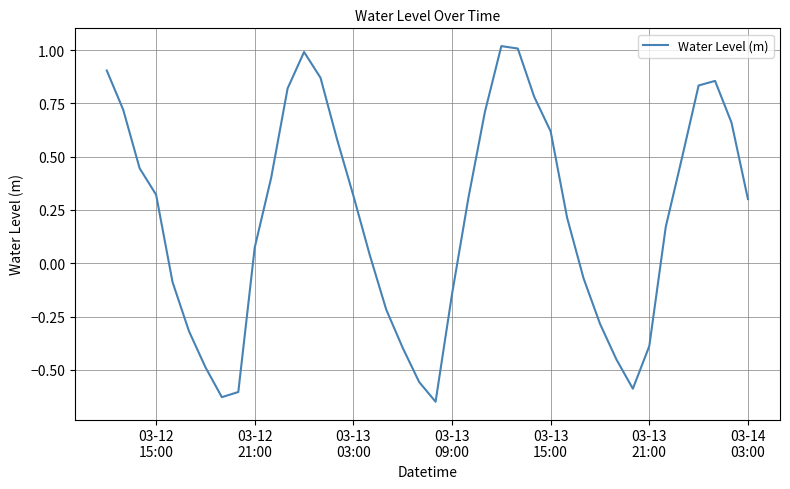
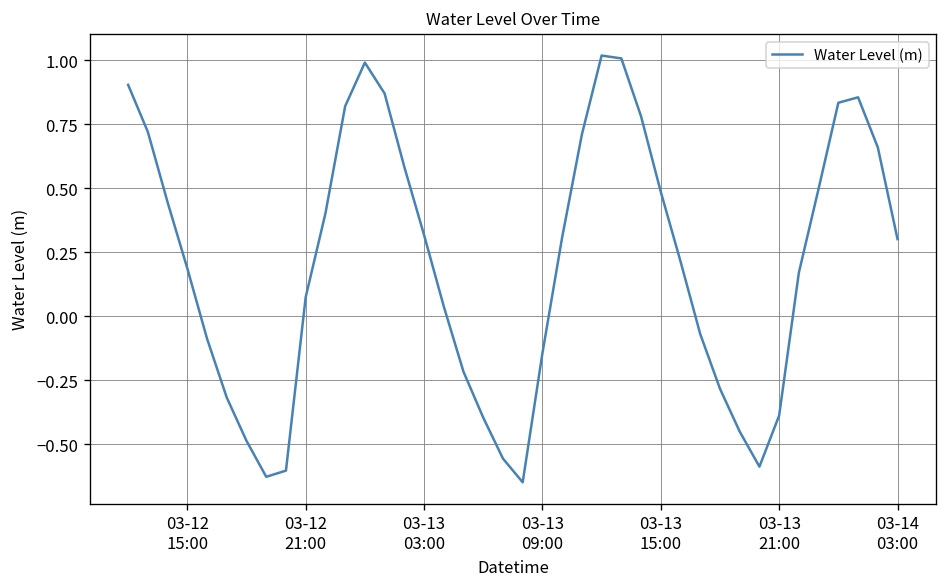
  {
-   "03-12 15:00": 0.32,
+   "03-12 15:00": 0.19,
    "03-12 21:00": 0.07,
    "03-13 03:00": 0.32,
    "03-13 09:00": -0.14,
-   "03-13 15:00": 0.62,
+   "03-13 15:00": 0.49,
    "03-13 21:00": -0.39,
    "03-14 03:00": 0.30
  }
